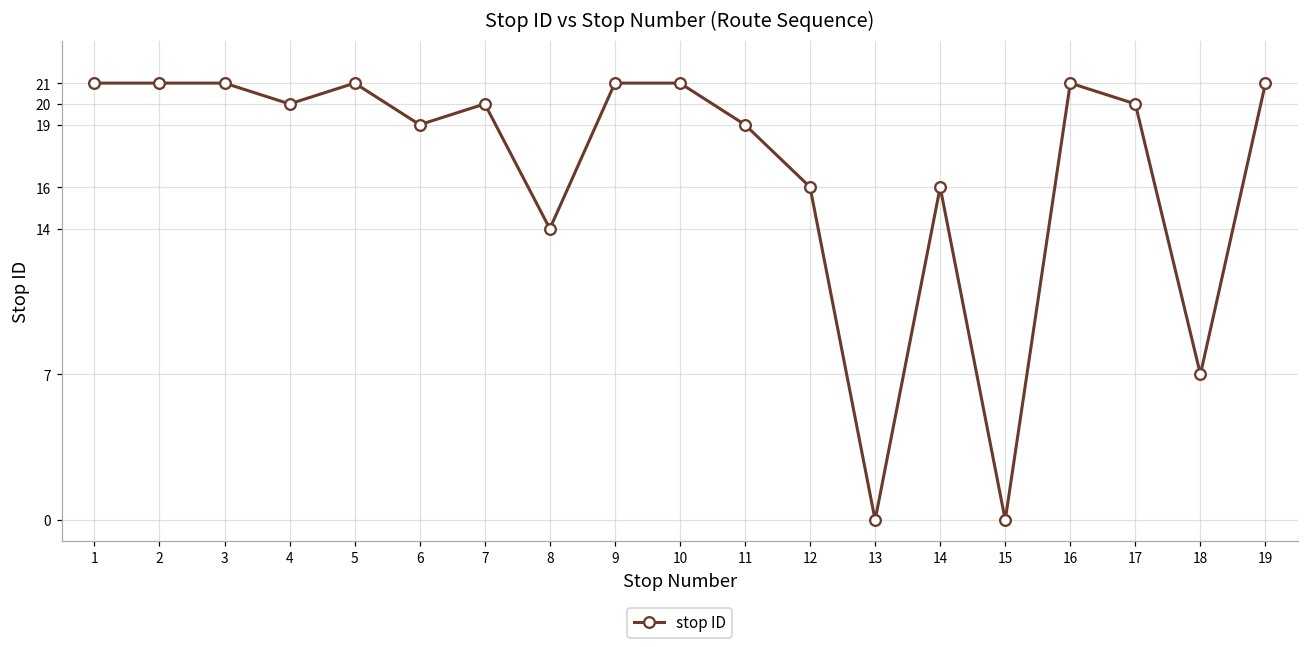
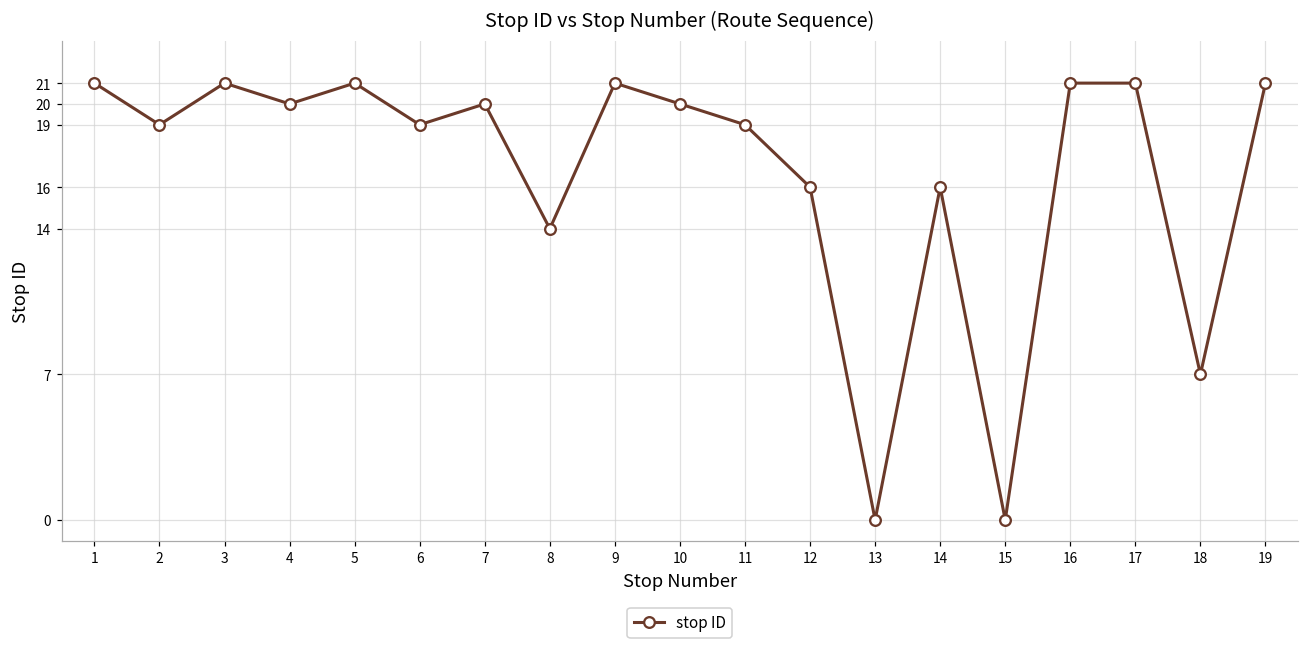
  {
    "1": 21,
-   "2": 21,
+   "2": 19,
    "3": 21,
    "4": 20,
    "5": 21,
    "6": 19,
    "7": 20,
    "8": 14,
    "9": 21,
-   "10": 21,
+   "10": 20,
    "11": 19,
    "12": 16,
    "13": 0,
    "14": 16,
    "15": 0,
    "16": 21,
-   "17": 20,
+   "17": 21,
    "18": 7,
    "19": 21
  }
